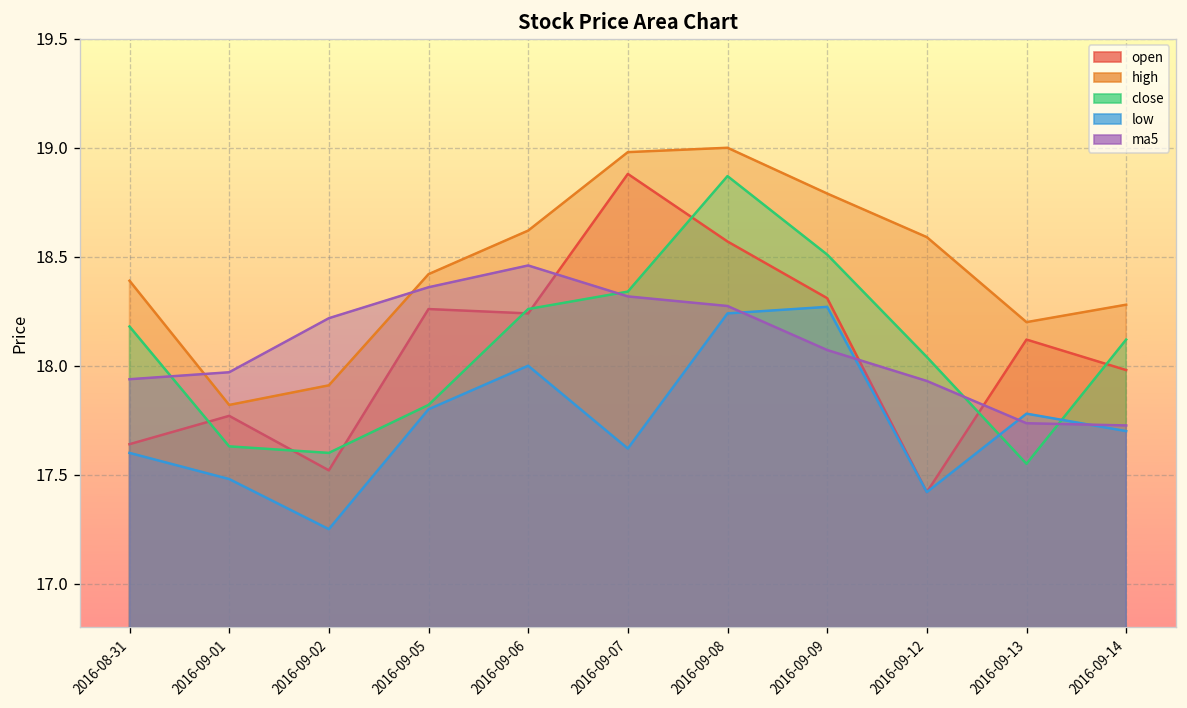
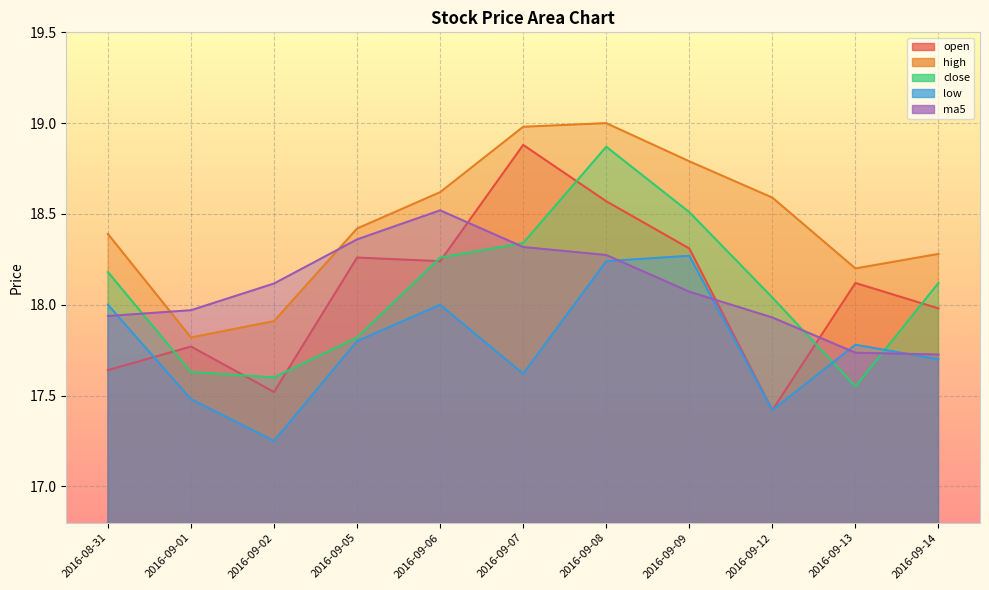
  {
    "close": {
      "2016-08-31": 18.18,
      "2016-09-01": 17.63,
      "2016-09-02": 17.60,
      "2016-09-05": 17.82,
      "2016-09-06": 18.26,
      "2016-09-07": 18.34,
      "2016-09-08": 18.87,
      "2016-09-09": 18.51,
      "2016-09-12": 18.04,
      "2016-09-13": 17.55,
      "2016-09-14": 18.12
    },
    "low": {
-     "2016-08-31": 17.6,
+     "2016-08-31": 18.0,
      "2016-09-01": 17.48,
      "2016-09-02": 17.25,
      "2016-09-05": 17.8,
      "2016-09-06": 18.0,
      "2016-09-07": 17.62,
      "2016-09-08": 18.24,
      "2016-09-09": 18.27,
      "2016-09-13": 17.78,
      "2016-09-14": 17.7
    },
    "ma5": {
      "2016-08-31": 17.94,
      "2016-09-01": 17.97,
-     "2016-09-02": 18.22,
+     "2016-09-02": 18.12,
      "2016-09-05": 18.36,
-     "2016-09-06": 18.46,
+     "2016-09-06": 18.52,
      "2016-09-07": 18.32,
      "2016-09-08": 18.27,
      "2016-09-09": 18.07,
      "2016-09-12": 17.93,
      "2016-09-13": 17.74,
      "2016-09-14": 17.73
    }
  }
